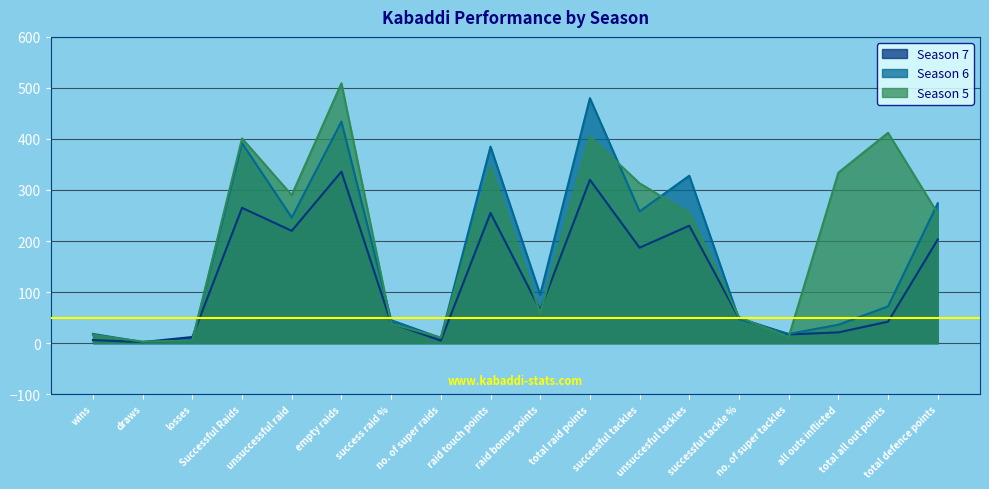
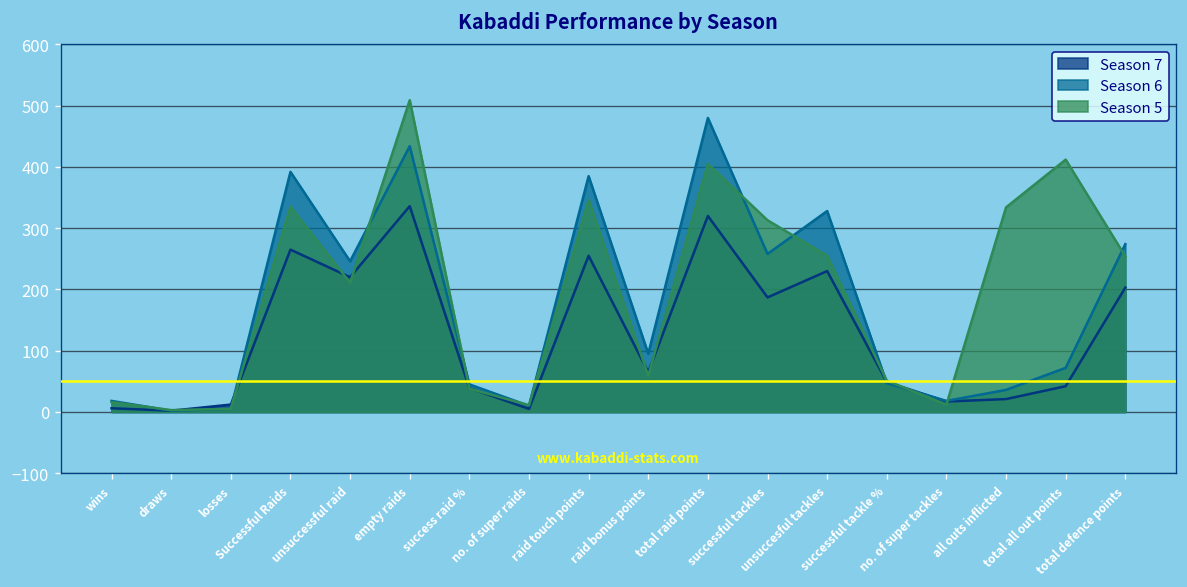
  {
    "Season 5": {
-     "Successful Raids": 400,
-     "unsuccessful raid": 290,
+     "Successful Raids": 340,
+     "unsuccessful raid": 210,
      "empty raids": 510,
      "raid touch points": 350,
      "raid bonus points": 60,
      "total raid points": 410,
      "successful tackles": 310,
      "unsuccesful tackles": 260,
      "no. of super tackles": 10,
      "all outs inflicted": 330,
      "total all out points": 410,
      "total defence points": 250
    }
  }
